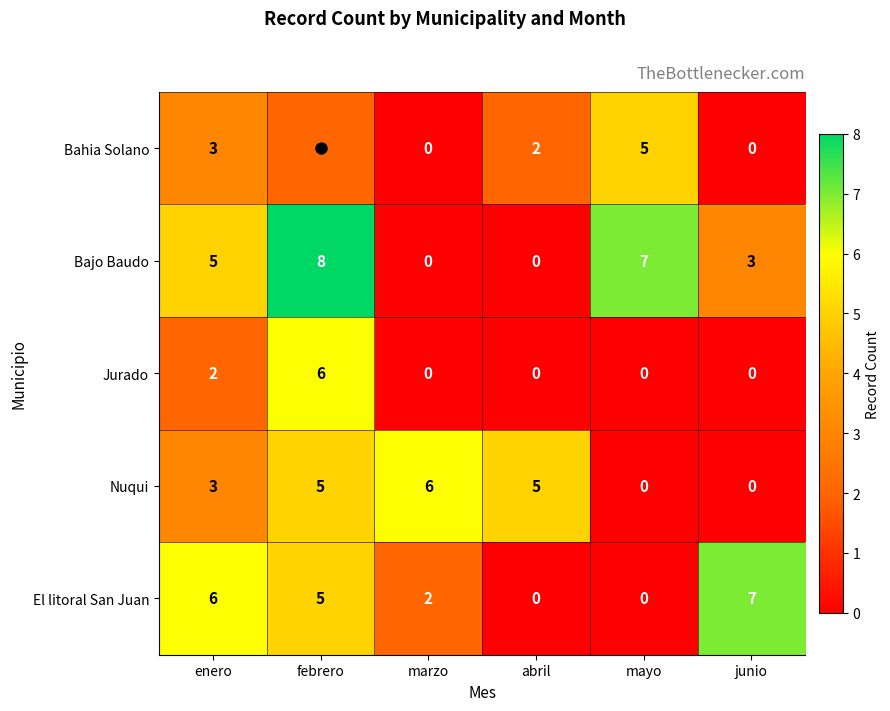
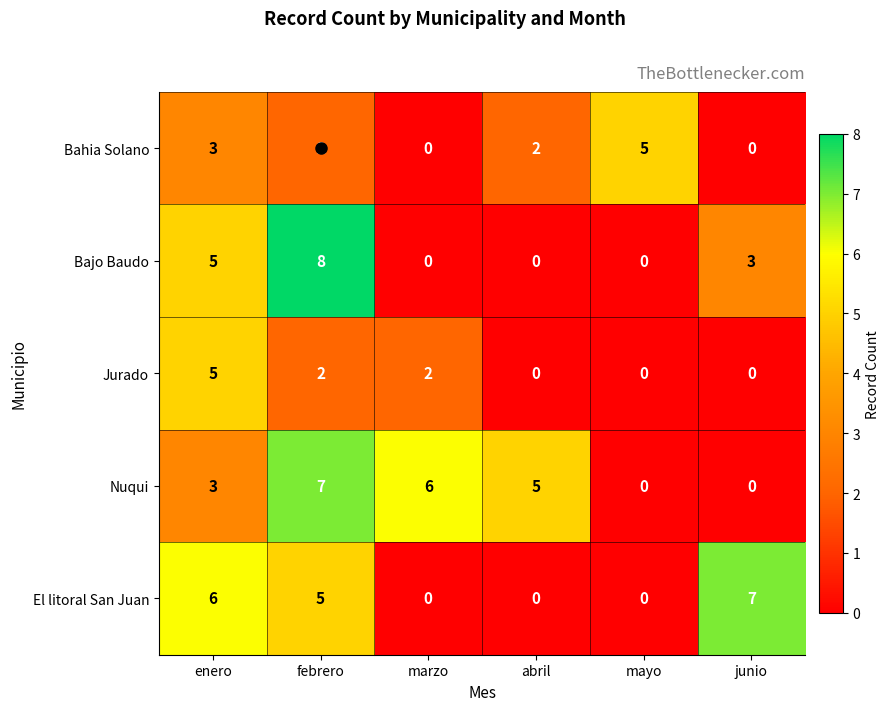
  {
    "Bahia Solano": {
      "enero": 3,
      "marzo": 0,
      "abril": 2,
      "mayo": 5,
      "junio": 0
    },
    "Bajo Baudo": {
      "enero": 5,
      "febrero": 8,
      "marzo": 0,
      "abril": 0,
-     "mayo": 7,
+     "mayo": 0,
      "junio": 3
    },
    "Jurado": {
-     "enero": 2,
-     "febrero": 6,
-     "marzo": 0,
+     "enero": 5,
+     "febrero": 2,
+     "marzo": 2,
      "abril": 0,
      "mayo": 0,
      "junio": 0
    },
    "Nuqui": {
      "enero": 3,
-     "febrero": 5,
+     "febrero": 7,
      "marzo": 6,
      "abril": 5,
      "mayo": 0,
      "junio": 0
    },
    "El litoral San Juan": {
      "enero": 6,
      "febrero": 5,
-     "marzo": 2,
+     "marzo": 0,
      "abril": 0,
      "mayo": 0,
      "junio": 7
    }
  }
